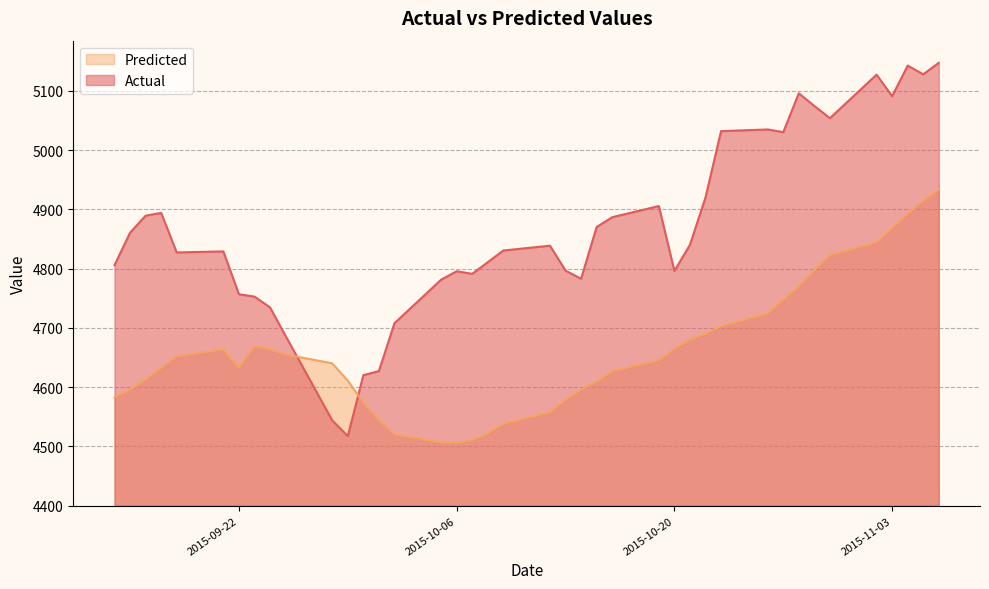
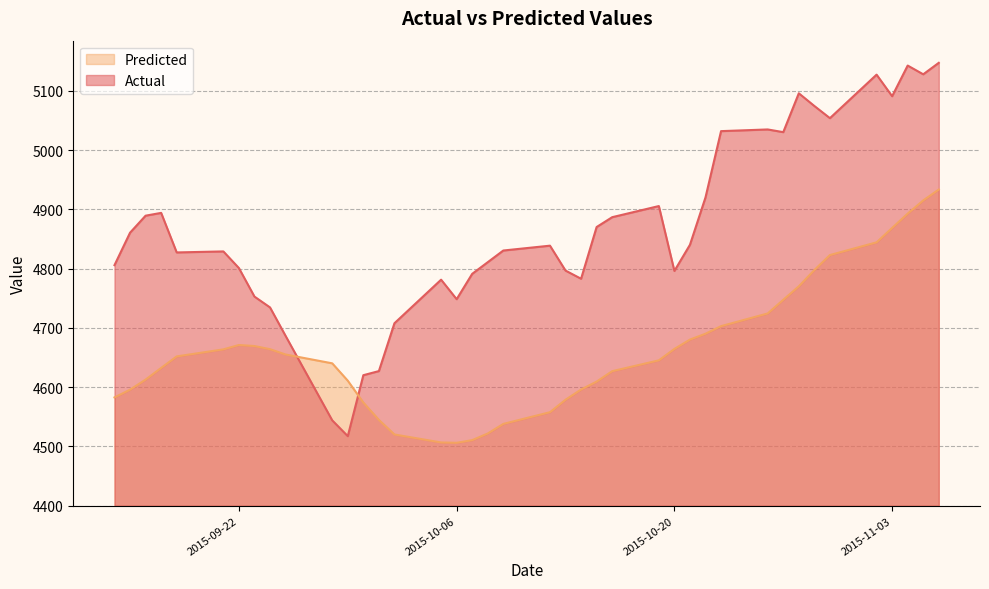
  {
    "Actual": {
-     "2015-09-22": 4760,
-     "2015-10-06": 4800,
+     "2015-09-22": 4800,
+     "2015-10-06": 4750,
      "2015-10-20": 4800,
      "2015-11-03": 5090
    },
    "Predicted": {
-     "2015-09-22": 4630,
+     "2015-09-22": 4670,
      "2015-10-06": 4510,
      "2015-10-20": 4660,
      "2015-11-03": 4870
    }
  }
